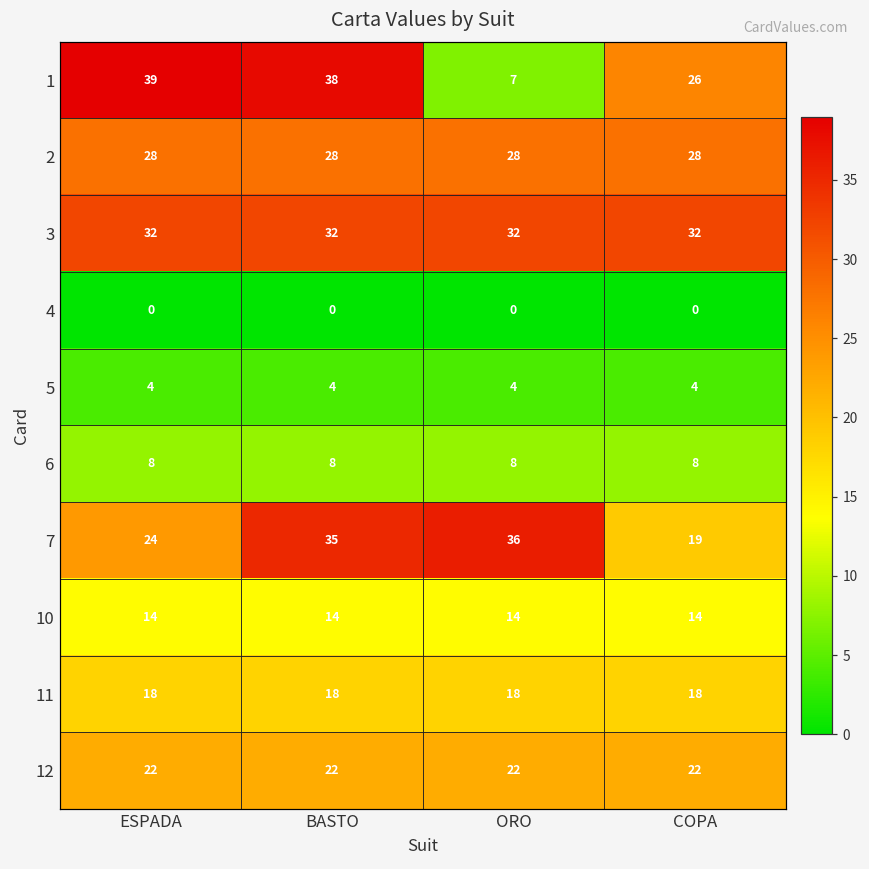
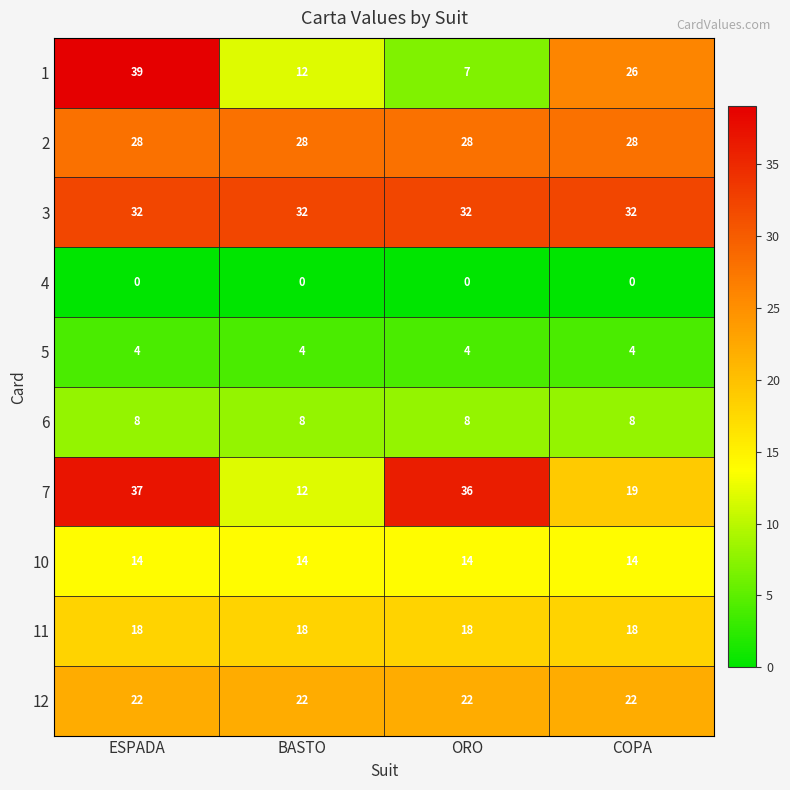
  {
    "1": {
      "ESPADA": 39,
-     "BASTO": 38,
+     "BASTO": 12,
      "ORO": 7,
      "COPA": 26
    },
    "2": {
      "ESPADA": 28,
      "BASTO": 28,
      "ORO": 28,
      "COPA": 28
    },
    "3": {
      "ESPADA": 32,
      "BASTO": 32,
      "ORO": 32,
      "COPA": 32
    },
    "4": {
      "ESPADA": 0,
      "BASTO": 0,
      "ORO": 0,
      "COPA": 0
    },
    "5": {
      "ESPADA": 4,
      "BASTO": 4,
      "ORO": 4,
      "COPA": 4
    },
    "6": {
      "ESPADA": 8,
      "BASTO": 8,
      "ORO": 8,
      "COPA": 8
    },
    "7": {
-     "ESPADA": 24,
-     "BASTO": 35,
+     "ESPADA": 37,
+     "BASTO": 12,
      "ORO": 36,
      "COPA": 19
    },
    "10": {
      "ESPADA": 14,
      "BASTO": 14,
      "ORO": 14,
      "COPA": 14
    },
    "11": {
      "ESPADA": 18,
      "BASTO": 18,
      "ORO": 18,
      "COPA": 18
    },
    "12": {
      "ESPADA": 22,
      "BASTO": 22,
      "ORO": 22,
      "COPA": 22
    }
  }
